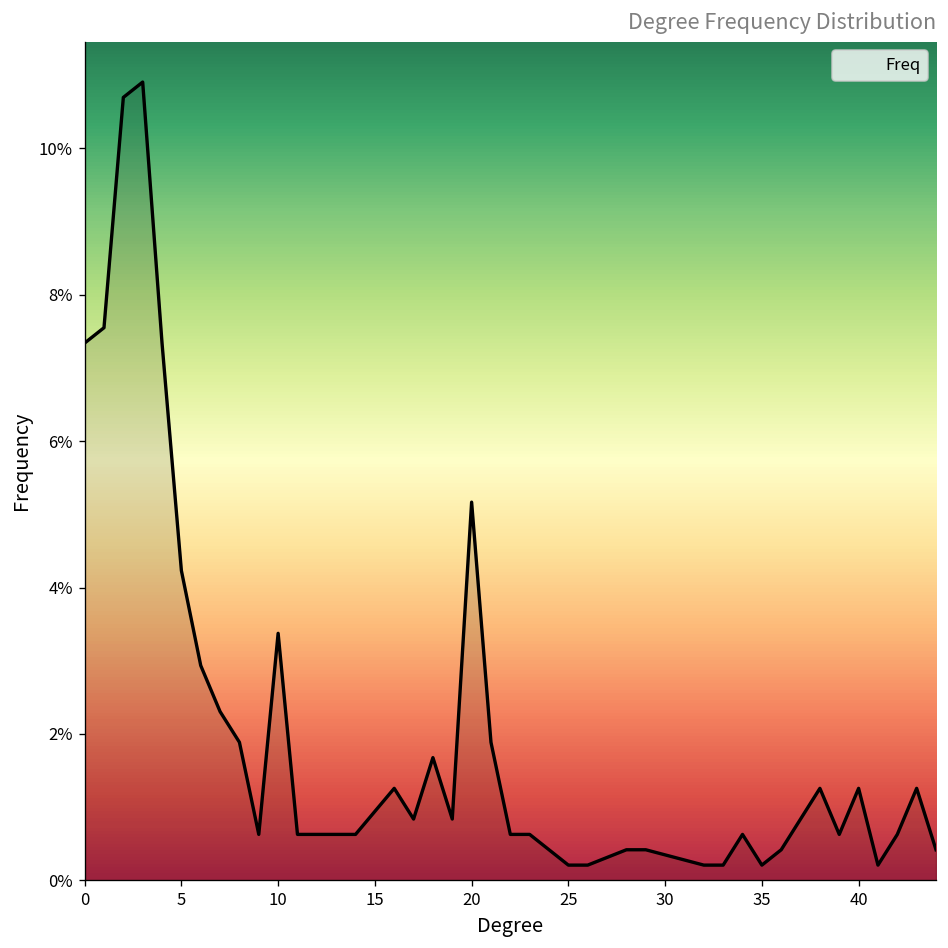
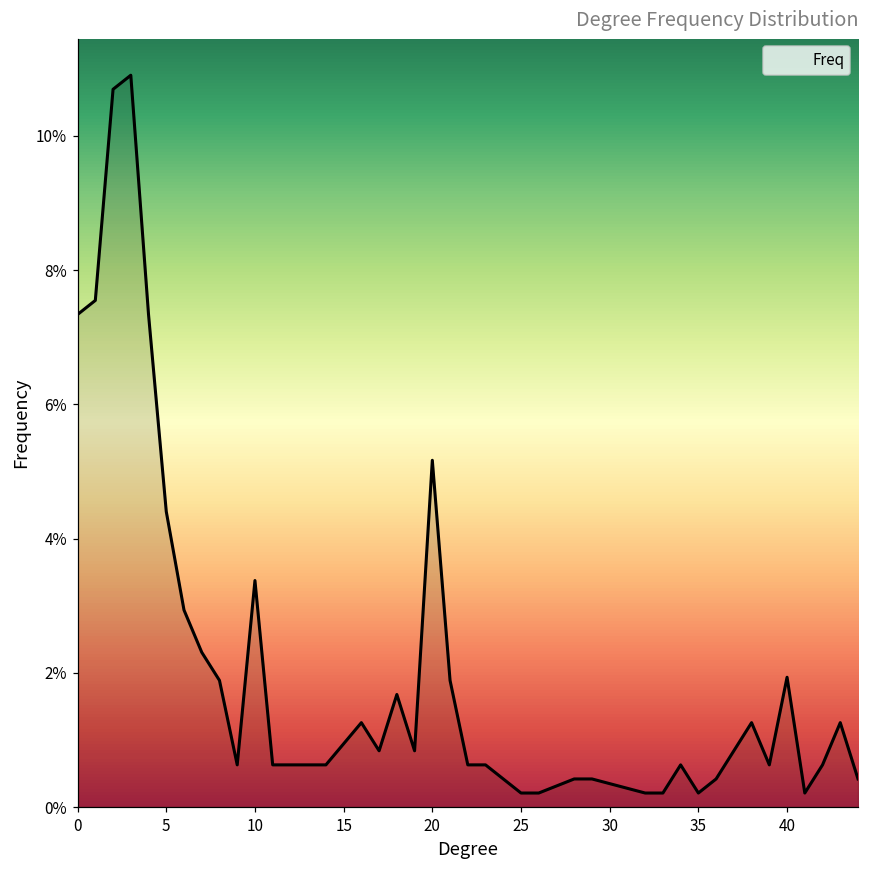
  {
    "0": "7.3%",
-   "5": "4.2%",
+   "5": "4.4%",
    "10": "3.4%",
    "20": "5.2%",
    "25": "0.2%",
    "35": "0.2%",
-   "40": "1.3%"
+   "40": "1.9%"
  }
